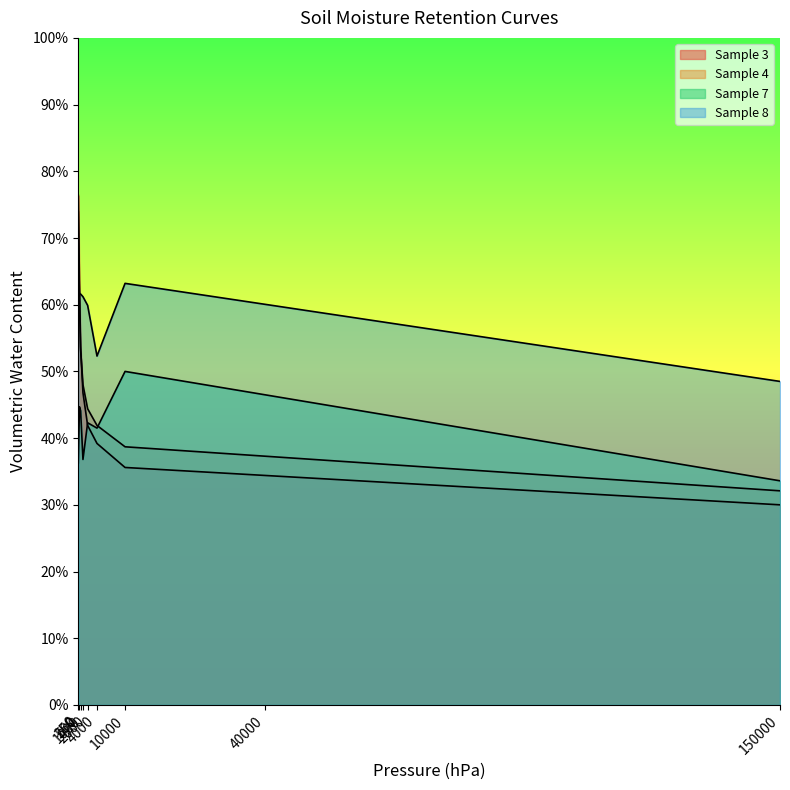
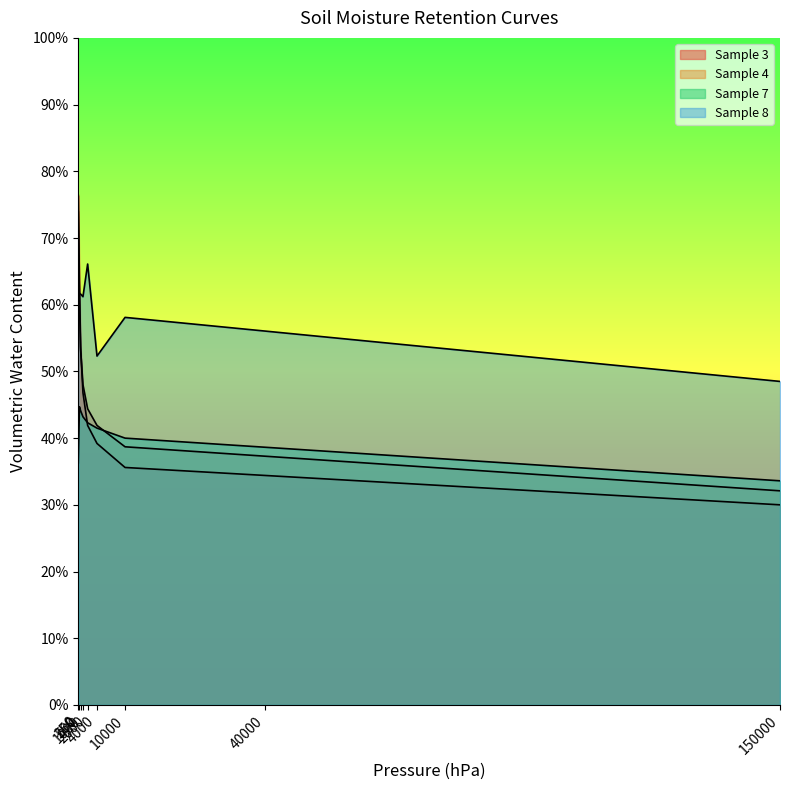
  {
    "Sample 7": {
      "0": "36%",
      "250": "45%",
      "500": "44%",
-     "1000": "37%",
+     "1000": "43%",
      "2000": "42%",
      "4000": "42%",
-     "10000": "50%",
+     "10000": "40%",
      "150000": "34%"
    },
    "Sample 8": {
      "250": "62%",
      "500": "62%",
      "1000": "61%",
-     "2000": "60%",
+     "2000": "66%",
      "4000": "52%",
-     "10000": "63%",
+     "10000": "58%",
      "150000": "49%"
    }
  }
